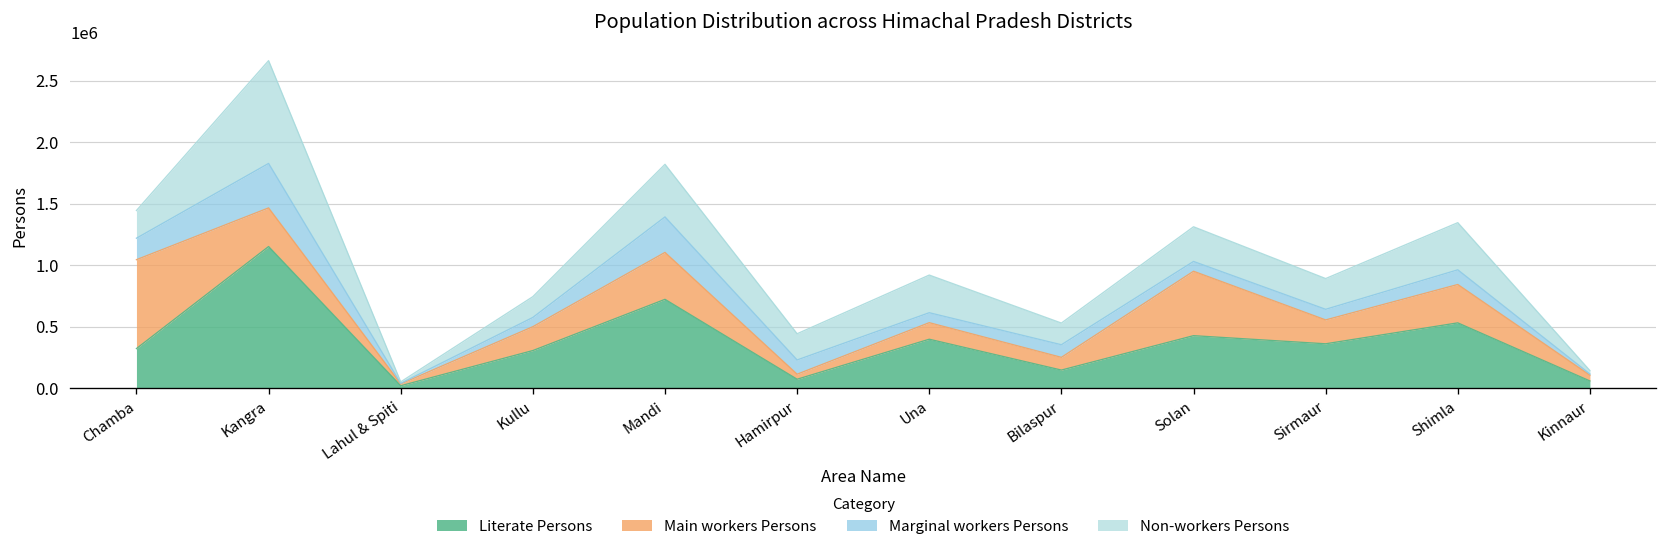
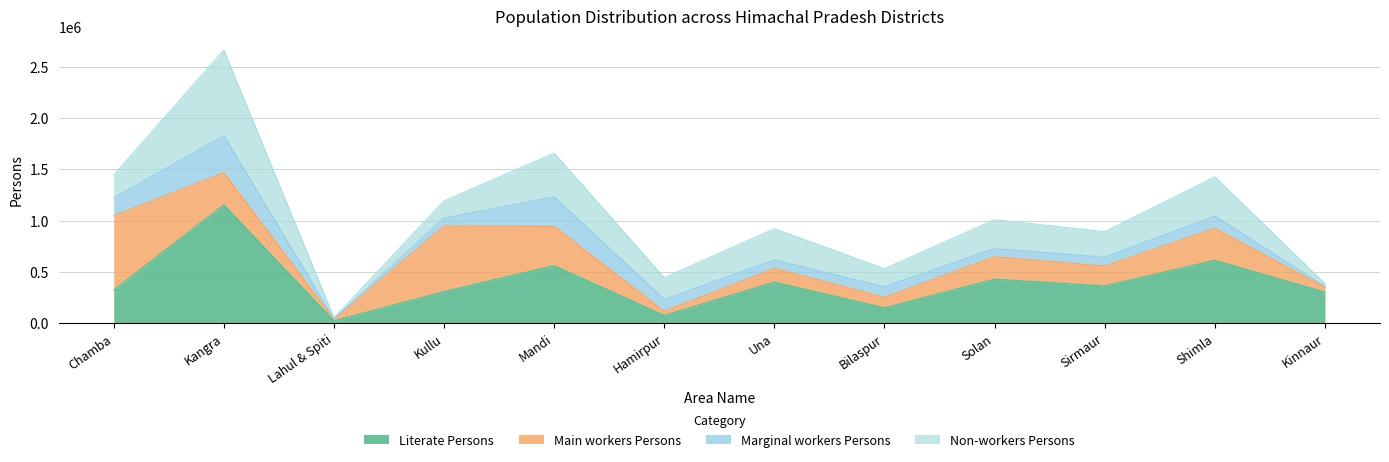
  {
    "Literate Persons": {
      "Chamba": 320000,
      "Kangra": 1150000,
      "Kullu": 310000,
-     "Mandi": 720000,
+     "Mandi": 560000,
      "Hamirpur": 70000,
      "Una": 400000,
      "Bilaspur": 150000,
      "Solan": 430000,
      "Sirmaur": 360000,
-     "Shimla": 530000,
-     "Kinnaur": 60000
+     "Shimla": 610000,
+     "Kinnaur": 300000
    },
    "Main workers Persons": {
      "Chamba": 720000,
      "Kangra": 310000,
-     "Kullu": 190000,
+     "Kullu": 640000,
      "Mandi": 380000,
      "Hamirpur": 40000,
      "Una": 130000,
      "Bilaspur": 100000,
-     "Solan": 520000,
+     "Solan": 220000,
      "Sirmaur": 190000,
      "Shimla": 310000
    }
  }
